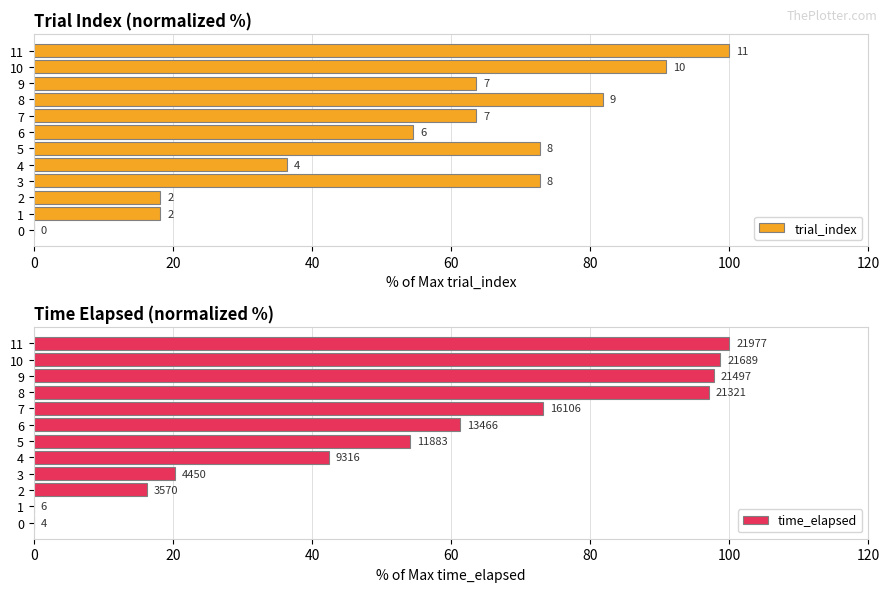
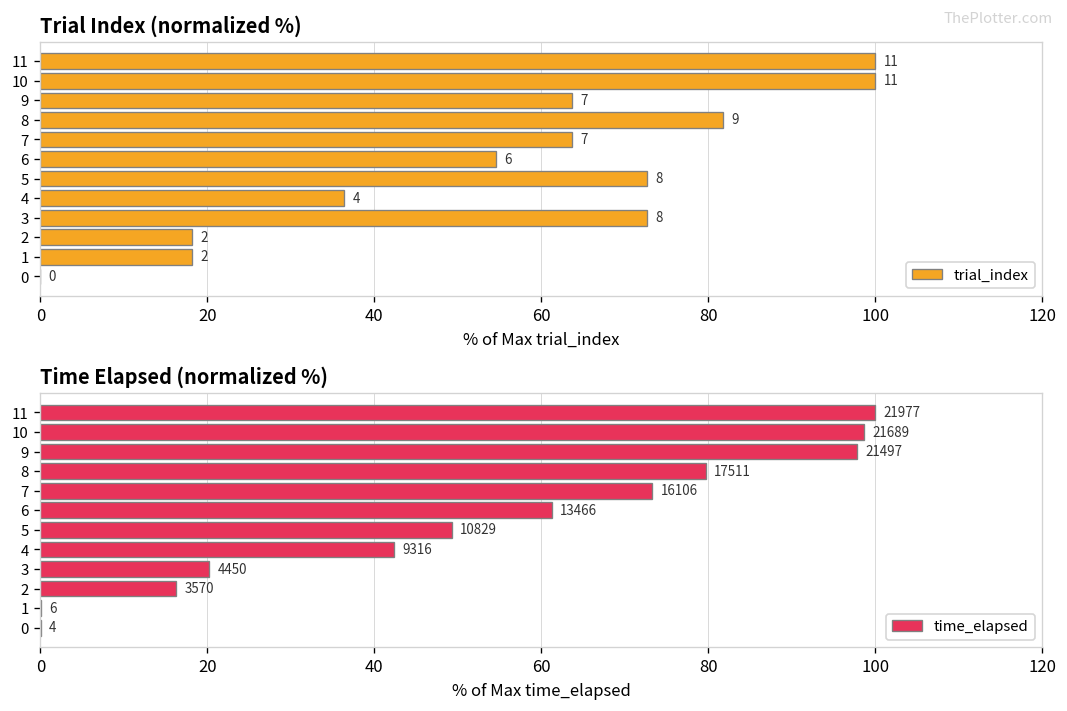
  {
    "Trial Index (normalized %)": {
-     "10": 10,
+     "10": 11,
      "0": 0
    },
    "Time Elapsed (normalized %)": {
-     "8": 21321,
-     "5": 11883
+     "8": 17511,
+     "5": 10829
    }
  }
